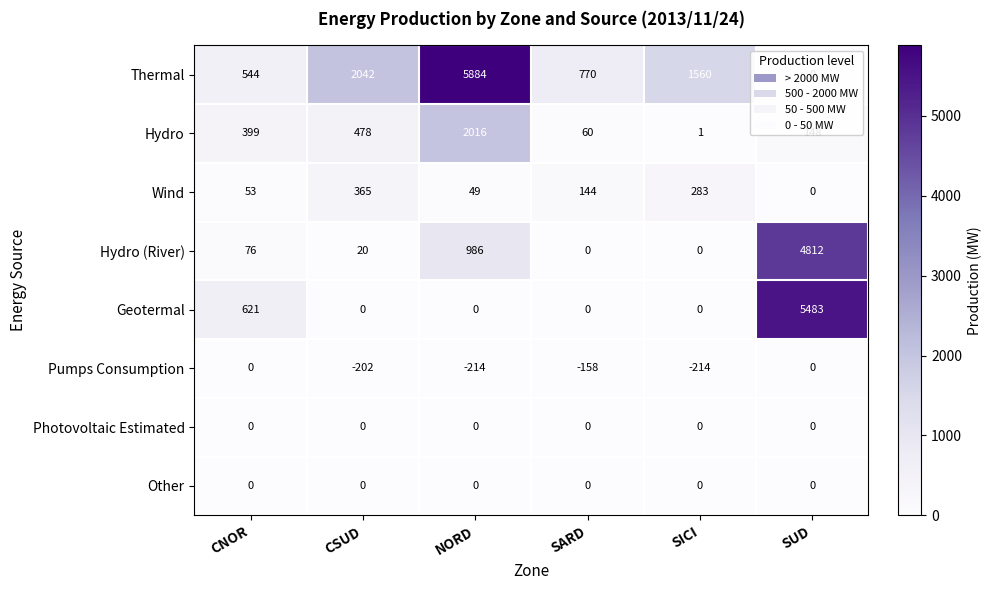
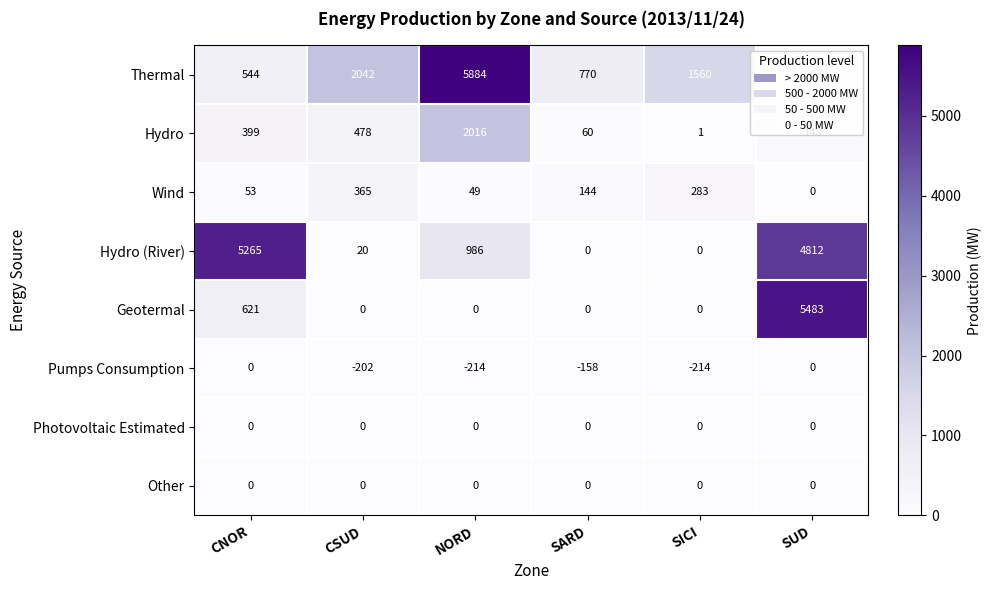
  {
    "Thermal": {
      "CNOR": 544,
      "CSUD": 2042,
      "NORD": 5884,
      "SARD": 770
    },
    "Hydro": {
      "CNOR": 399,
      "CSUD": 478,
      "NORD": 2016,
      "SARD": 60,
      "SICI": 1
    },
    "Wind": {
      "CNOR": 53,
      "CSUD": 365,
      "NORD": 49,
      "SARD": 144,
      "SICI": 283,
      "SUD": 0
    },
    "Hydro (River)": {
-     "CNOR": 76,
+     "CNOR": 5265,
      "CSUD": 20,
      "NORD": 986,
      "SARD": 0,
      "SICI": 0,
      "SUD": 4812
    },
    "Geotermal": {
      "CNOR": 621,
      "CSUD": 0,
      "NORD": 0,
      "SARD": 0,
      "SICI": 0,
      "SUD": 5483
    },
    "Pumps Consumption": {
      "CNOR": 0,
      "CSUD": -202,
      "NORD": -214,
      "SARD": -158,
      "SICI": -214,
      "SUD": 0
    },
    "Photovoltaic Estimated": {
      "CNOR": 0,
      "CSUD": 0,
      "NORD": 0,
      "SARD": 0,
      "SICI": 0,
      "SUD": 0
    },
    "Other": {
      "CNOR": 0,
      "CSUD": 0,
      "NORD": 0,
      "SARD": 0,
      "SICI": 0,
      "SUD": 0
    }
  }
